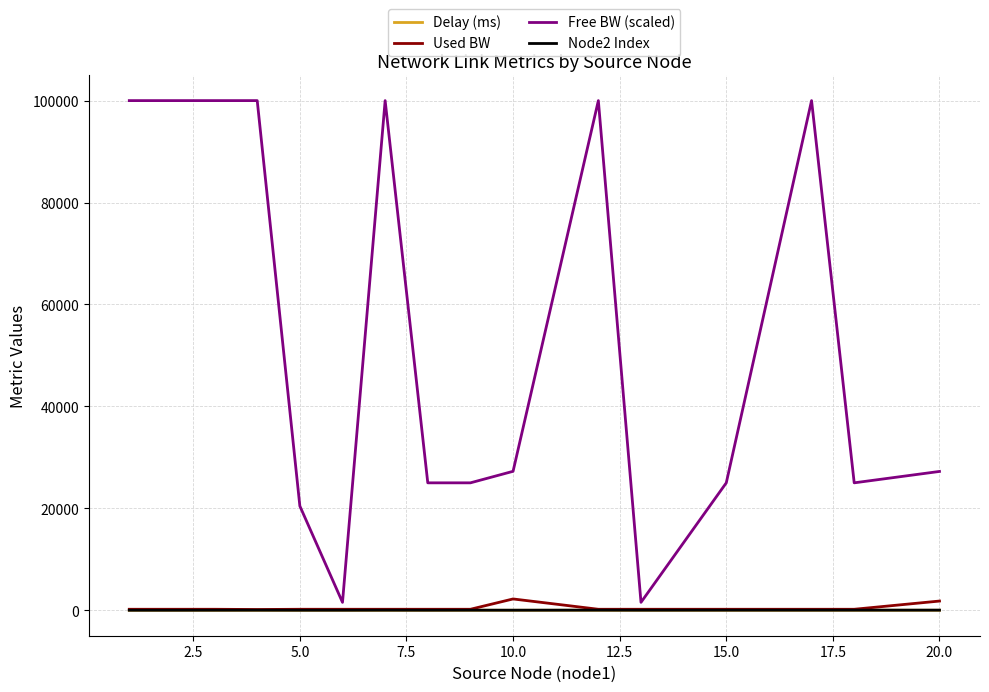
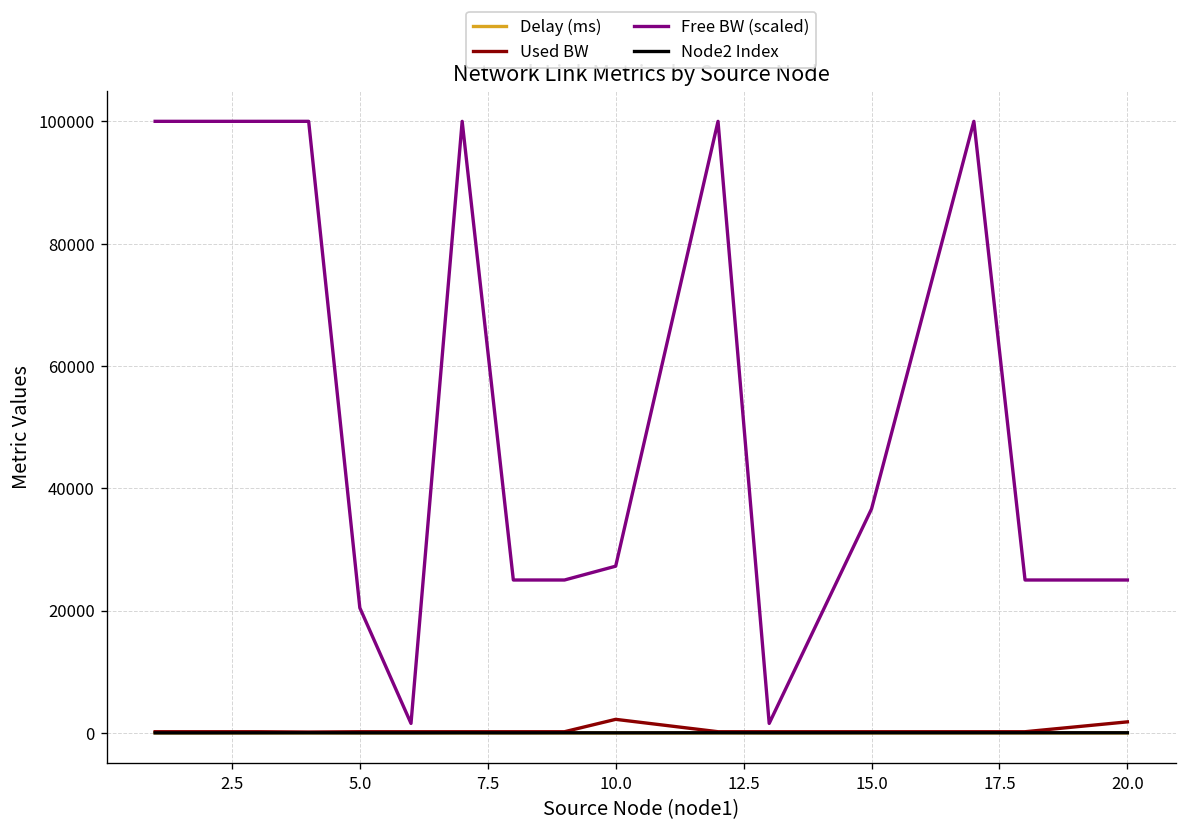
  {
    "Node2 Index": {
      "10.0": 0,
      "20.0": 0
    },
    "Used BW": {
      "10.0": 2000,
      "20.0": 2000
    },
    "Free BW (scaled)": {
      "5.0": 20000,
      "10.0": 27000,
-     "15.0": 25000,
-     "20.0": 27000
+     "15.0": 37000,
+     "20.0": 25000
    }
  }
